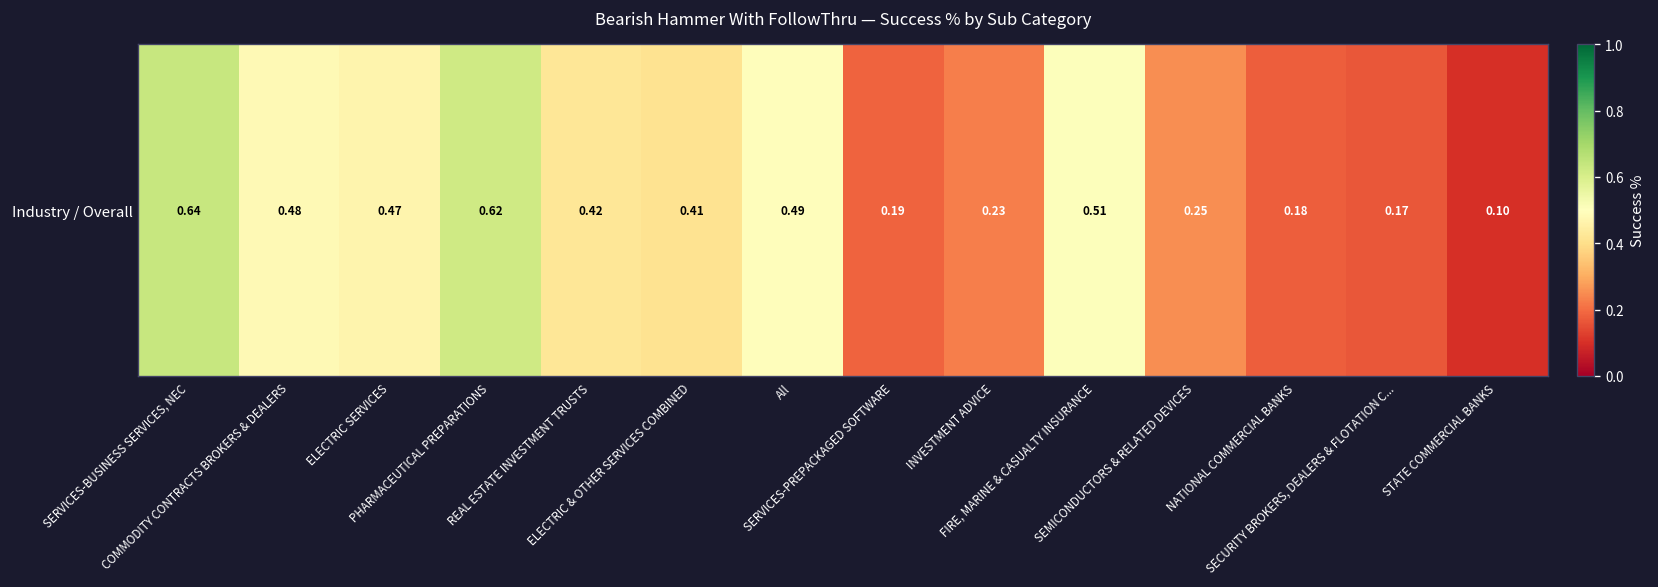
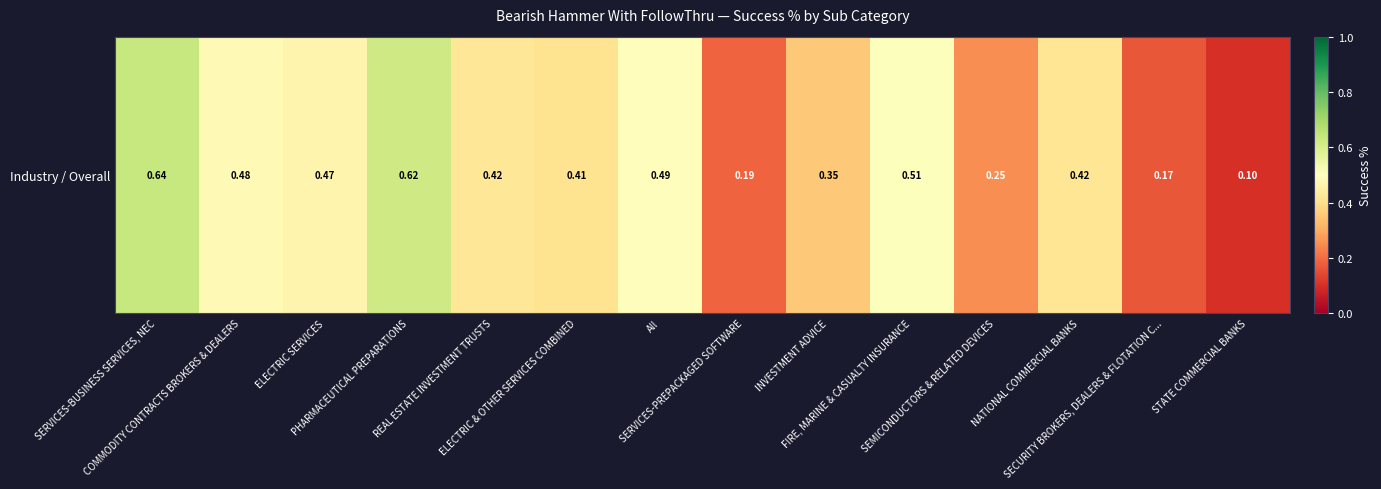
  {
    "Industry / Overall": {
      "SERVICES-BUSINESS SERVICES, NEC": 0.64,
      "COMMODITY CONTRACTS BROKERS & DEALERS": 0.48,
      "ELECTRIC SERVICES": 0.47,
      "PHARMACEUTICAL PREPARATIONS": 0.62,
      "REAL ESTATE INVESTMENT TRUSTS": 0.42,
      "ELECTRIC & OTHER SERVICES COMBINED": 0.41,
      "All": 0.49,
      "SERVICES-PREPACKAGED SOFTWARE": 0.19,
-     "INVESTMENT ADVICE": 0.23,
+     "INVESTMENT ADVICE": 0.35,
      "FIRE, MARINE & CASUALTY INSURANCE": 0.51,
      "SEMICONDUCTORS & RELATED DEVICES": 0.25,
-     "NATIONAL COMMERCIAL BANKS": 0.18,
+     "NATIONAL COMMERCIAL BANKS": 0.42,
      "SECURITY BROKERS, DEALERS & FLOTATION C...": 0.17,
      "STATE COMMERCIAL BANKS": 0.10
    }
  }
